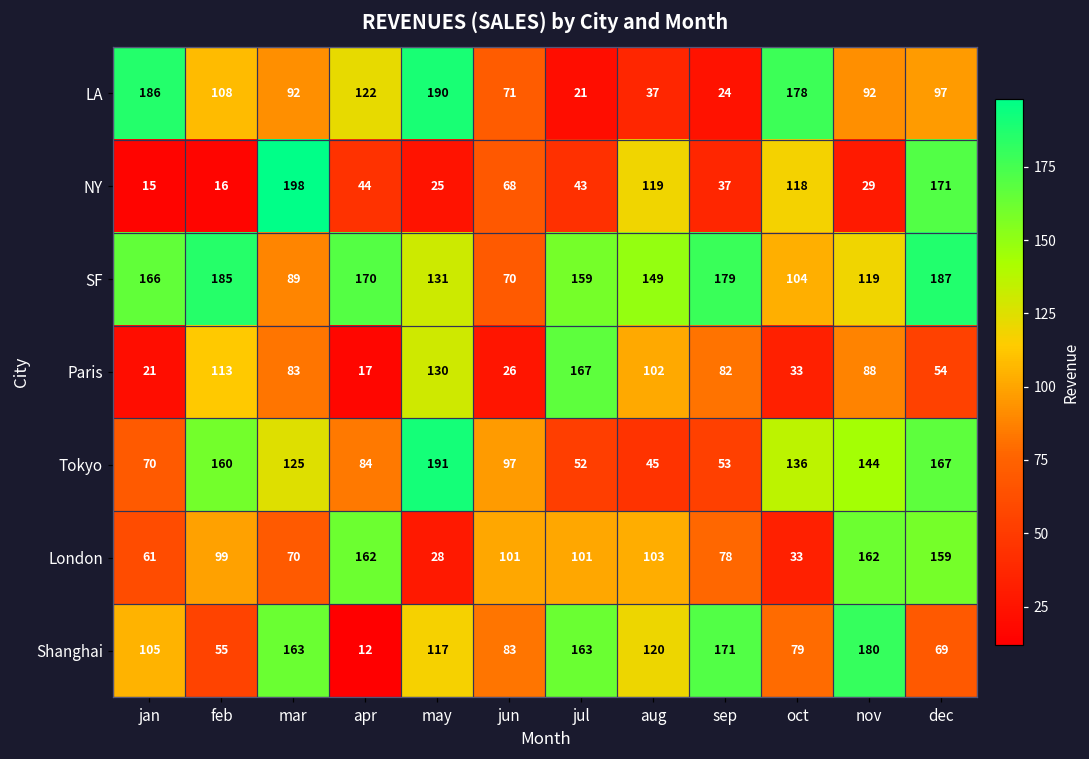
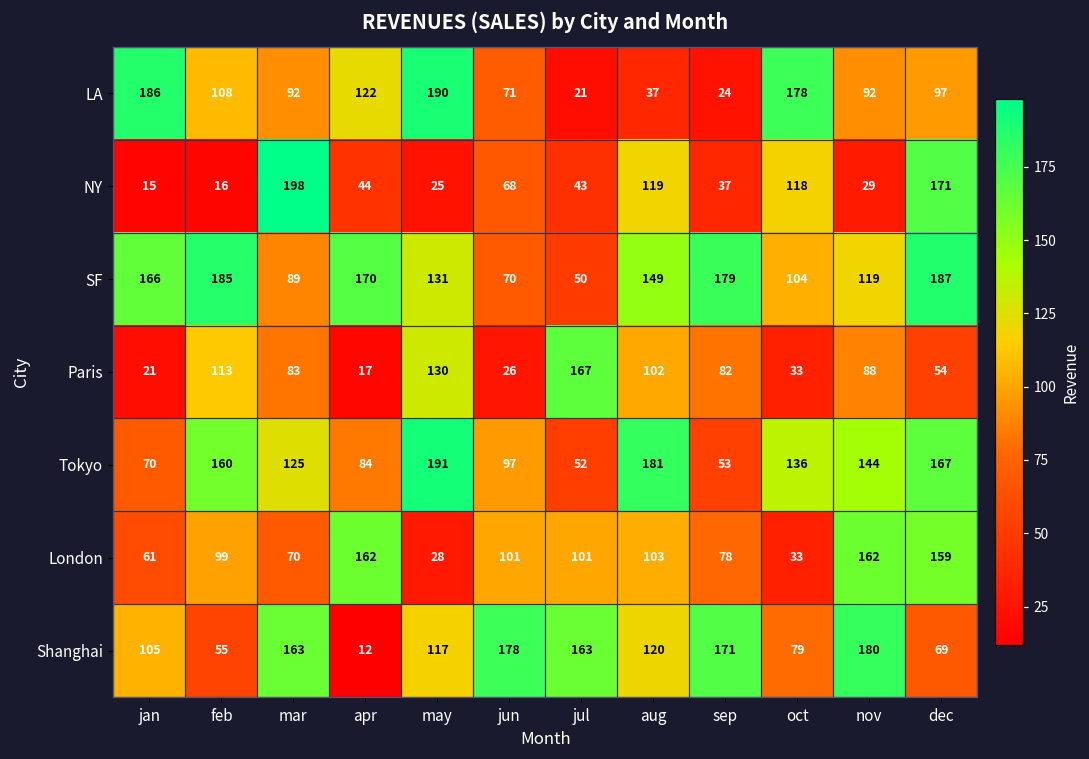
  {
    "LA": {
      "jan": 186,
      "feb": 108,
      "mar": 92,
      "apr": 122,
      "may": 190,
      "jun": 71,
      "jul": 21,
      "aug": 37,
      "sep": 24,
      "oct": 178,
      "nov": 92,
      "dec": 97
    },
    "NY": {
      "jan": 15,
      "feb": 16,
      "mar": 198,
      "apr": 44,
      "may": 25,
      "jun": 68,
      "jul": 43,
      "aug": 119,
      "sep": 37,
      "oct": 118,
      "nov": 29,
      "dec": 171
    },
    "SF": {
      "jan": 166,
      "feb": 185,
      "mar": 89,
      "apr": 170,
      "may": 131,
      "jun": 70,
-     "jul": 159,
+     "jul": 50,
      "aug": 149,
      "sep": 179,
      "oct": 104,
      "nov": 119,
      "dec": 187
    },
    "Paris": {
      "jan": 21,
      "feb": 113,
      "mar": 83,
      "apr": 17,
      "may": 130,
      "jun": 26,
      "jul": 167,
      "aug": 102,
      "sep": 82,
      "oct": 33,
      "nov": 88,
      "dec": 54
    },
    "Tokyo": {
      "jan": 70,
      "feb": 160,
      "mar": 125,
      "apr": 84,
      "may": 191,
      "jun": 97,
      "jul": 52,
-     "aug": 45,
+     "aug": 181,
      "sep": 53,
      "oct": 136,
      "nov": 144,
      "dec": 167
    },
    "London": {
      "jan": 61,
      "feb": 99,
      "mar": 70,
      "apr": 162,
      "may": 28,
      "jun": 101,
      "jul": 101,
      "aug": 103,
      "sep": 78,
      "oct": 33,
      "nov": 162,
      "dec": 159
    },
    "Shanghai": {
      "jan": 105,
      "feb": 55,
      "mar": 163,
      "apr": 12,
      "may": 117,
-     "jun": 83,
+     "jun": 178,
      "jul": 163,
      "aug": 120,
      "sep": 171,
      "oct": 79,
      "nov": 180,
      "dec": 69
    }
  }
